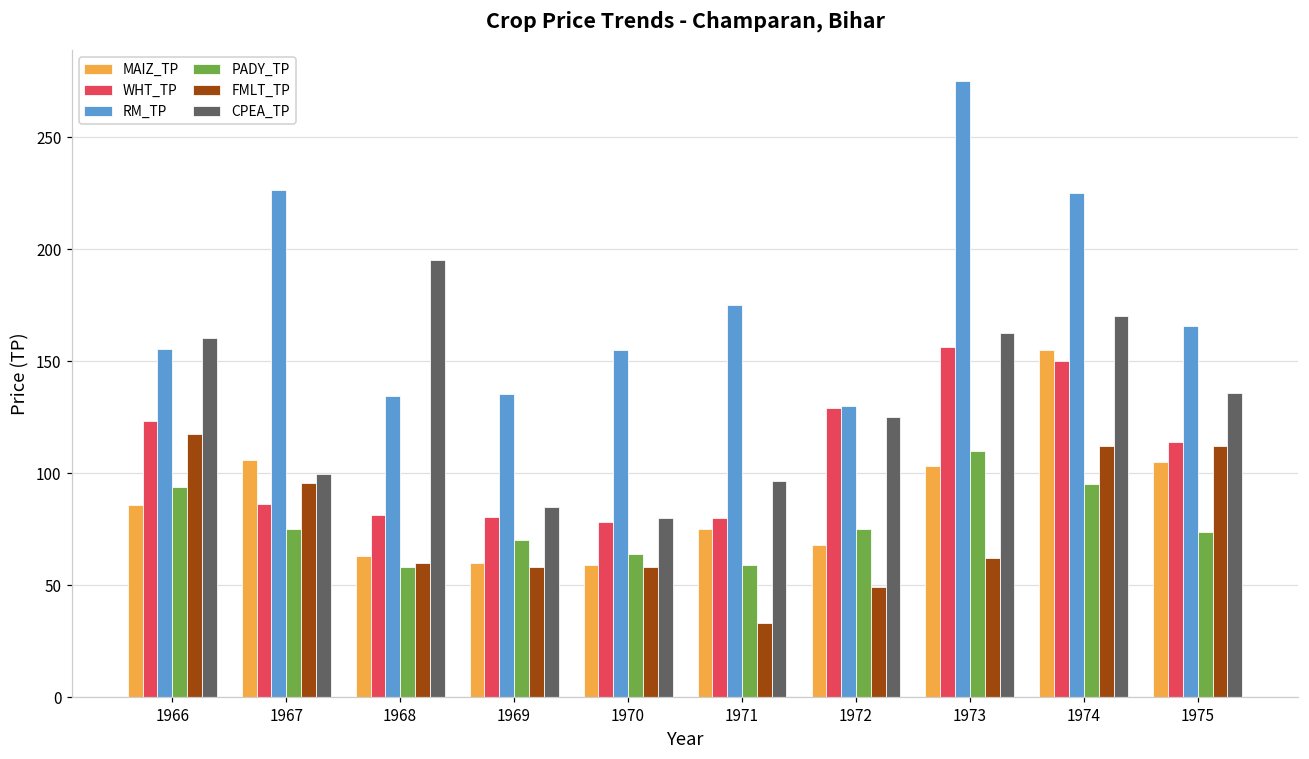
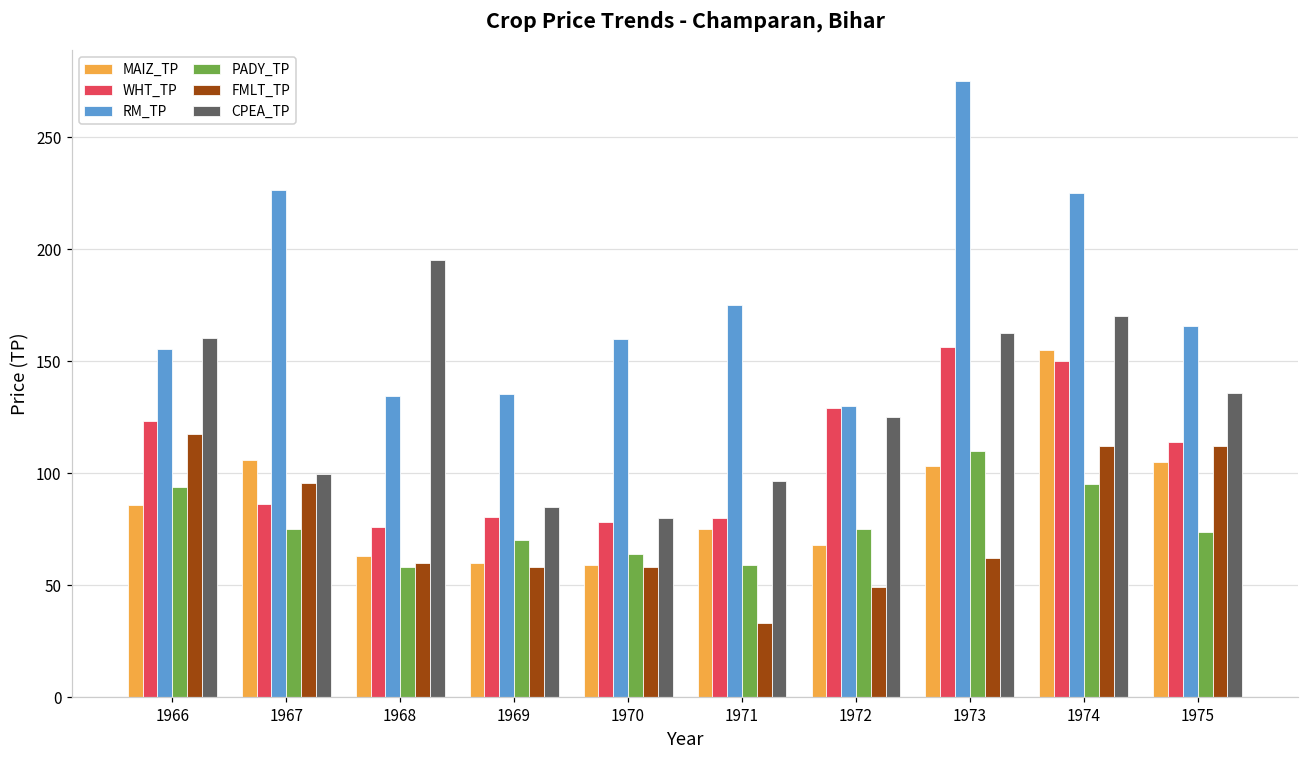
  {
    "MAIZ_TP": {
      "1966": 86,
      "1967": 106,
      "1968": 63,
      "1969": 60,
      "1970": 59,
      "1971": 75,
      "1972": 68,
      "1973": 103,
      "1974": 155,
      "1975": 105
    },
    "WHT_TP": {
      "1966": 123,
      "1967": 86,
-     "1968": 81,
+     "1968": 76,
      "1969": 81,
      "1970": 78,
      "1971": 80,
      "1972": 129,
      "1973": 156,
      "1974": 150,
      "1975": 114
    },
    "RM_TP": {
      "1966": 155,
      "1967": 227,
      "1968": 134,
      "1969": 136,
-     "1970": 155,
+     "1970": 160,
      "1971": 175,
      "1972": 130,
      "1973": 275,
      "1974": 225,
      "1975": 166
    },
    "PADY_TP": {
      "1966": 94,
      "1967": 75,
      "1968": 58,
      "1969": 70,
      "1970": 64,
      "1971": 59,
      "1972": 75,
      "1973": 110,
      "1974": 95,
      "1975": 74
    },
    "FMLT_TP": {
      "1966": 118,
      "1967": 96,
      "1968": 60,
      "1969": 58,
      "1970": 58,
      "1971": 33,
      "1972": 49,
      "1973": 62,
      "1974": 112,
      "1975": 112
    },
    "CPEA_TP": {
      "1966": 160,
      "1967": 99,
      "1968": 195,
      "1969": 85,
      "1970": 80,
      "1971": 96,
      "1972": 125,
      "1973": 163,
      "1974": 170,
      "1975": 136
    }
  }
